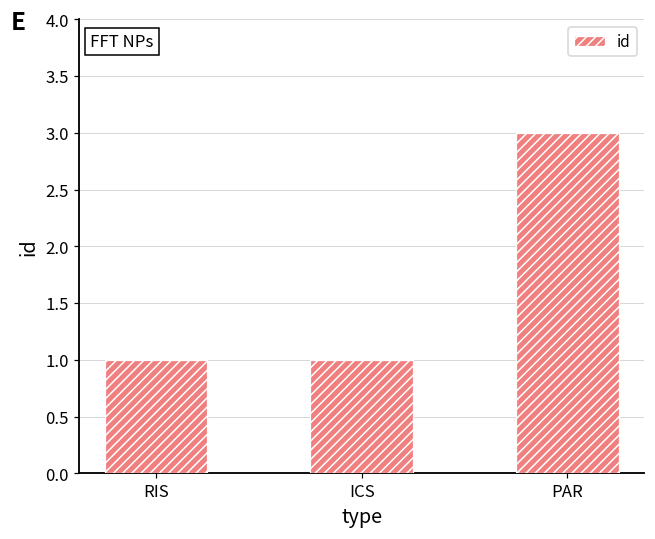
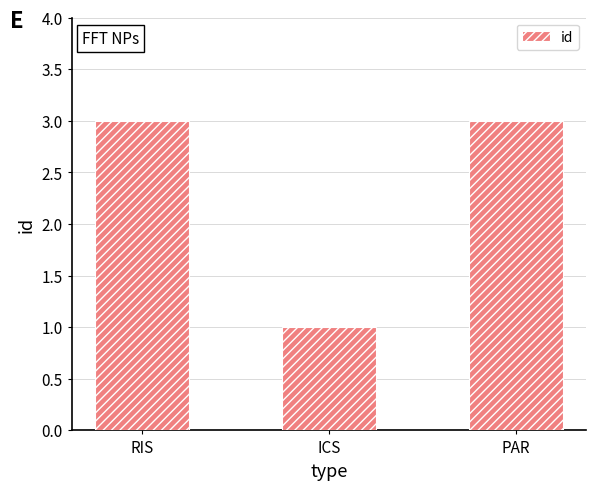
  {
-   "RIS": 1,
+   "RIS": 3,
    "ICS": 1,
    "PAR": 3
  }
